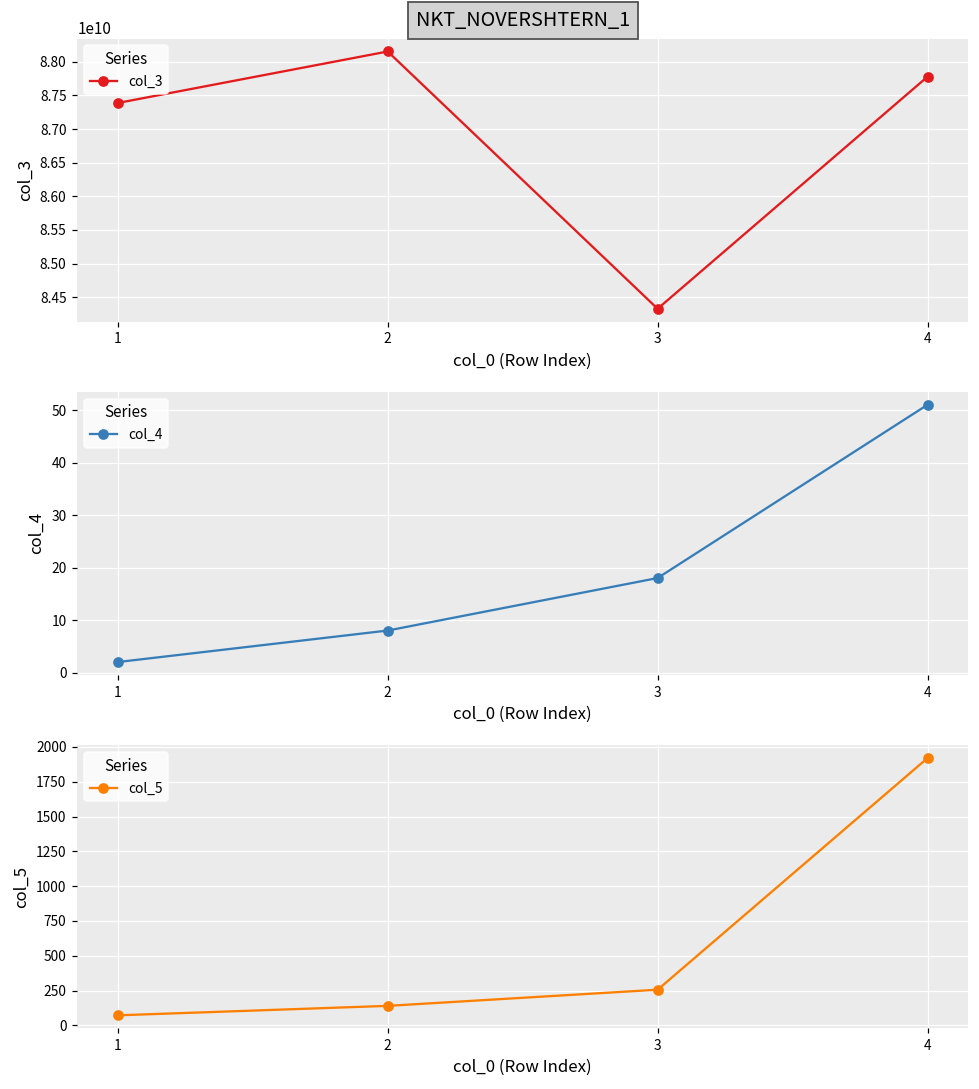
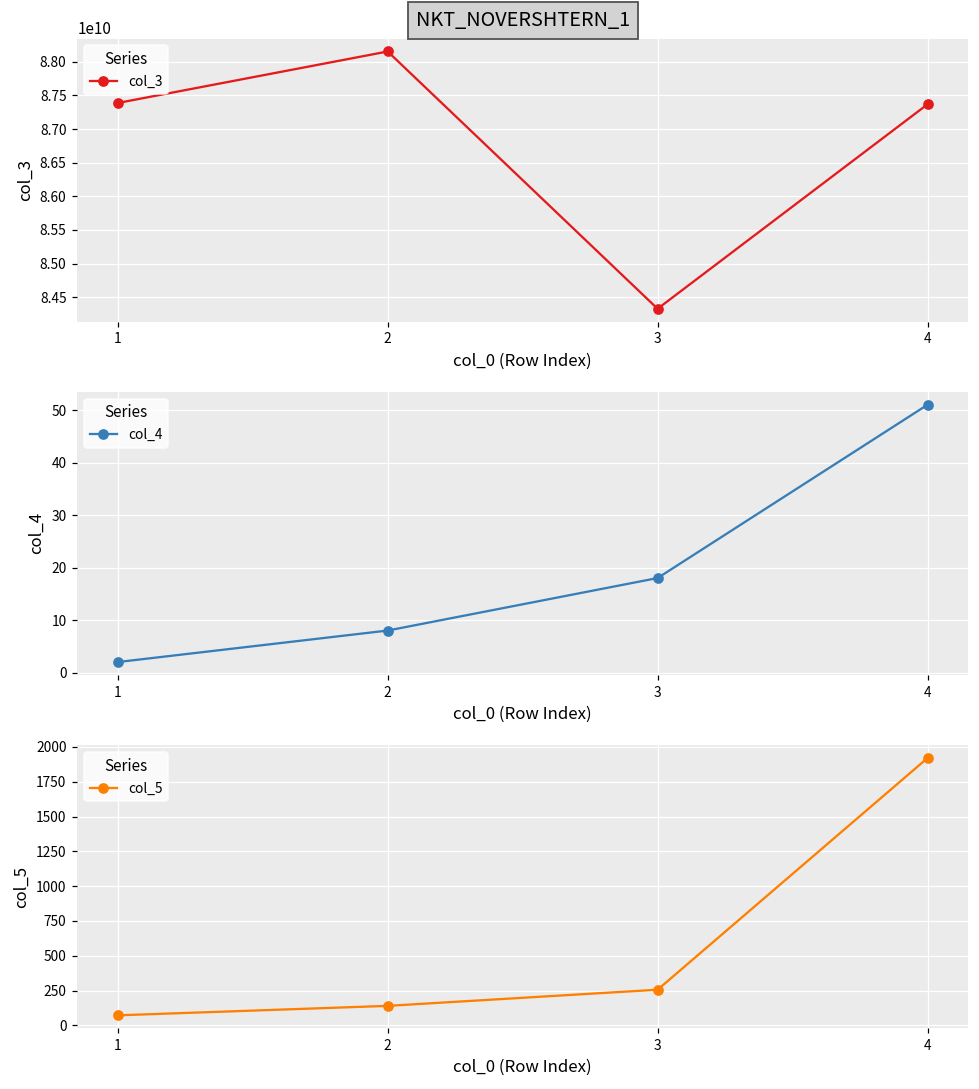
  {
    "NKT_NOVERSHTERN_1": {
      "1": 87400000000,
      "2": 88200000000,
      "3": 84300000000,
-     "4": 87800000000
+     "4": 87400000000
    }
  }
